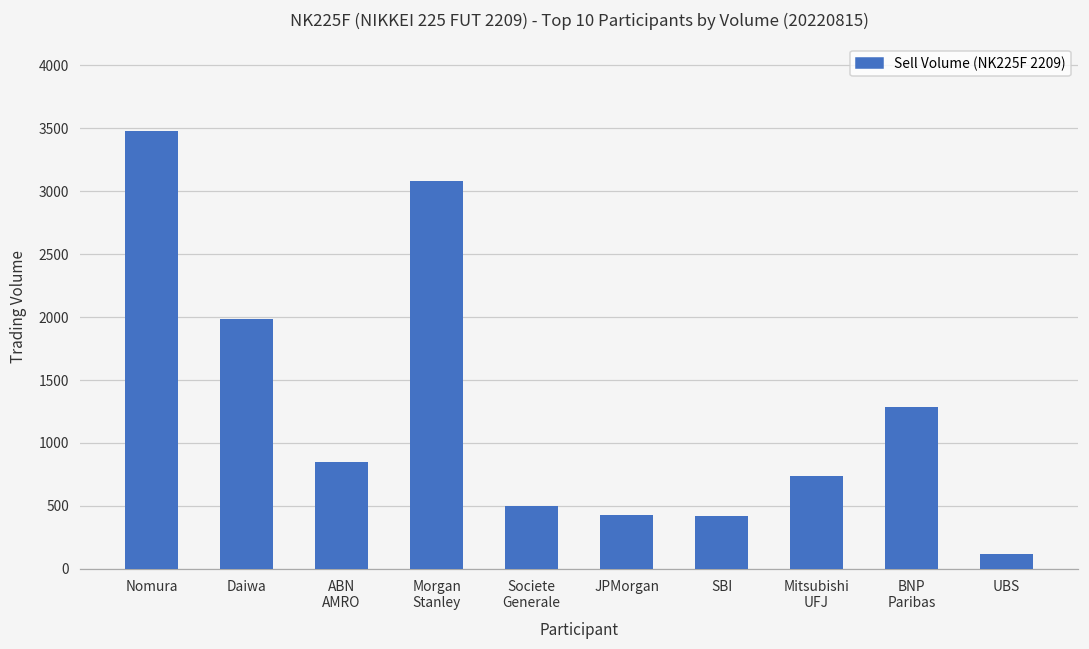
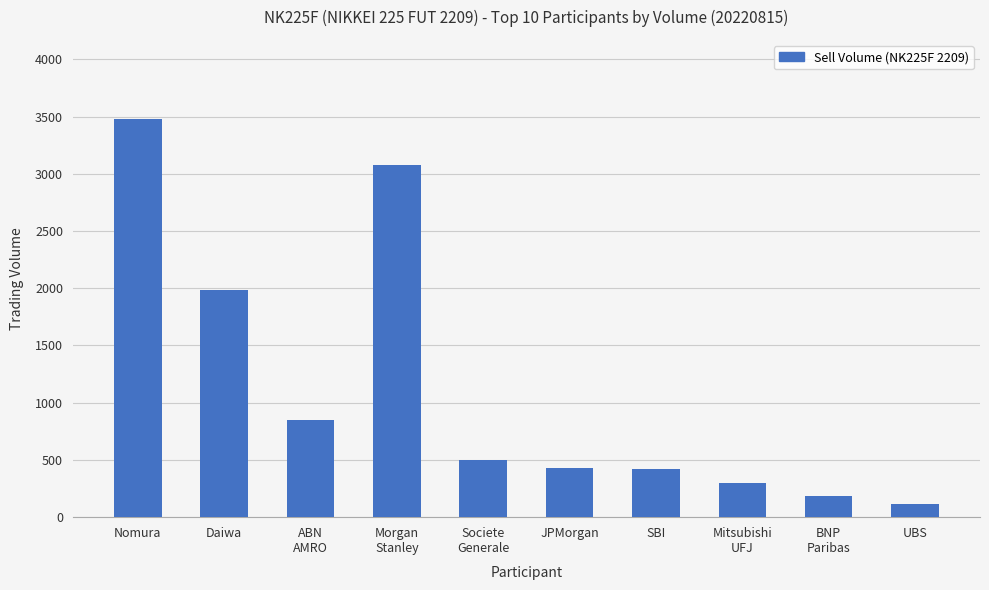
  {
    "Nomura": 3480,
    "Daiwa": 1980,
    "ABN AMRO": 850,
    "Morgan Stanley": 3080,
    "Societe Generale": 500,
    "JPMorgan": 430,
    "SBI": 420,
-   "Mitsubishi UFJ": 740,
-   "BNP Paribas": 1290,
+   "Mitsubishi UFJ": 300,
+   "BNP Paribas": 190,
    "UBS": 120
  }
